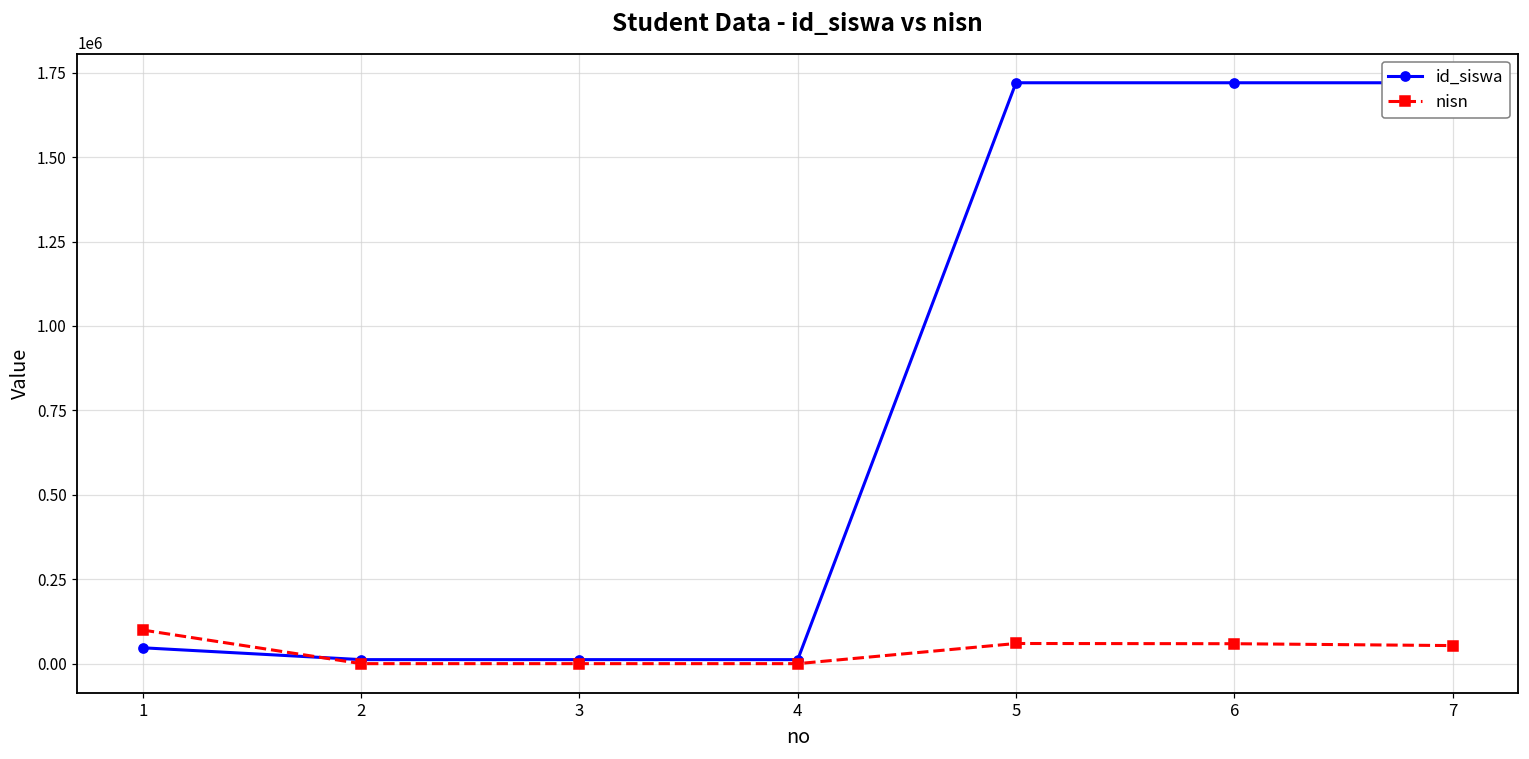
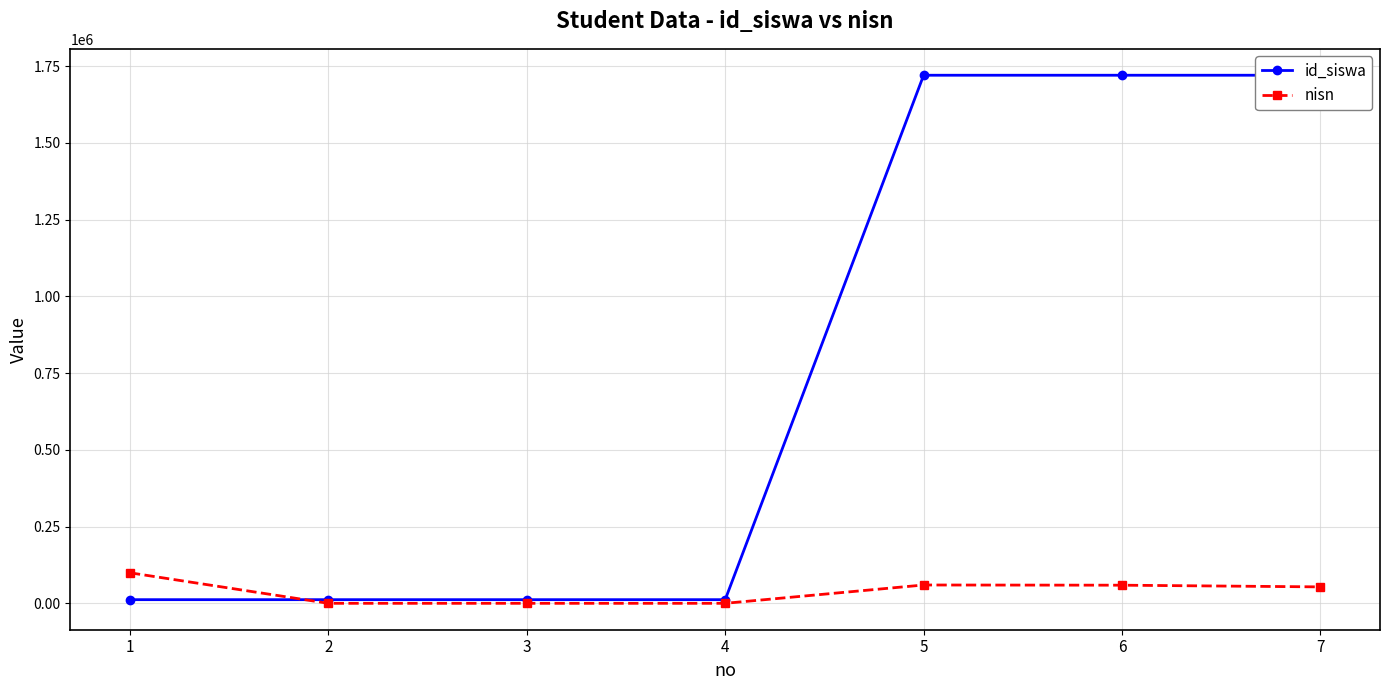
  {
    "id_siswa": {
-     "1": 50000,
+     "1": 10000,
      "2": 10000,
      "3": 10000,
      "4": 10000,
      "5": 1720000,
      "6": 1720000
    },
    "nisn": {
      "1": 100000,
      "2": 0,
      "3": 0,
      "4": 0,
      "5": 60000,
      "6": 60000,
      "7": 50000
    }
  }
